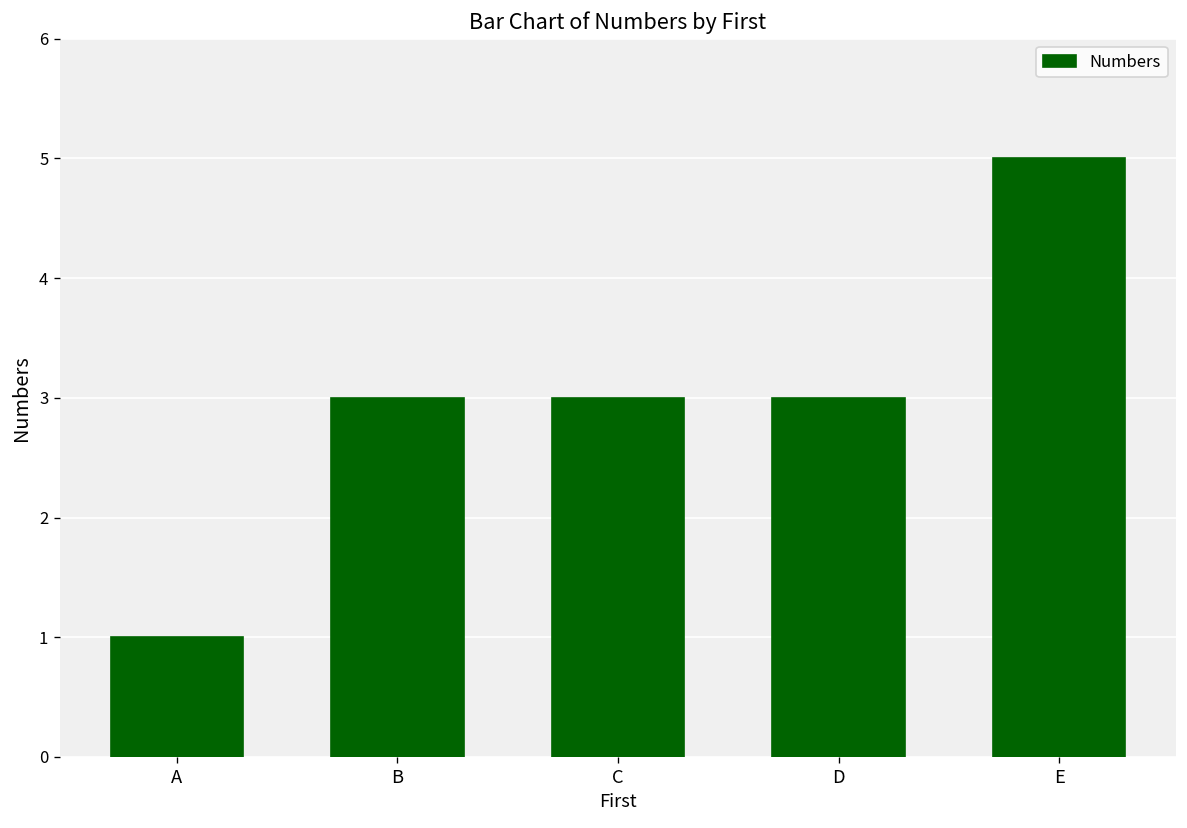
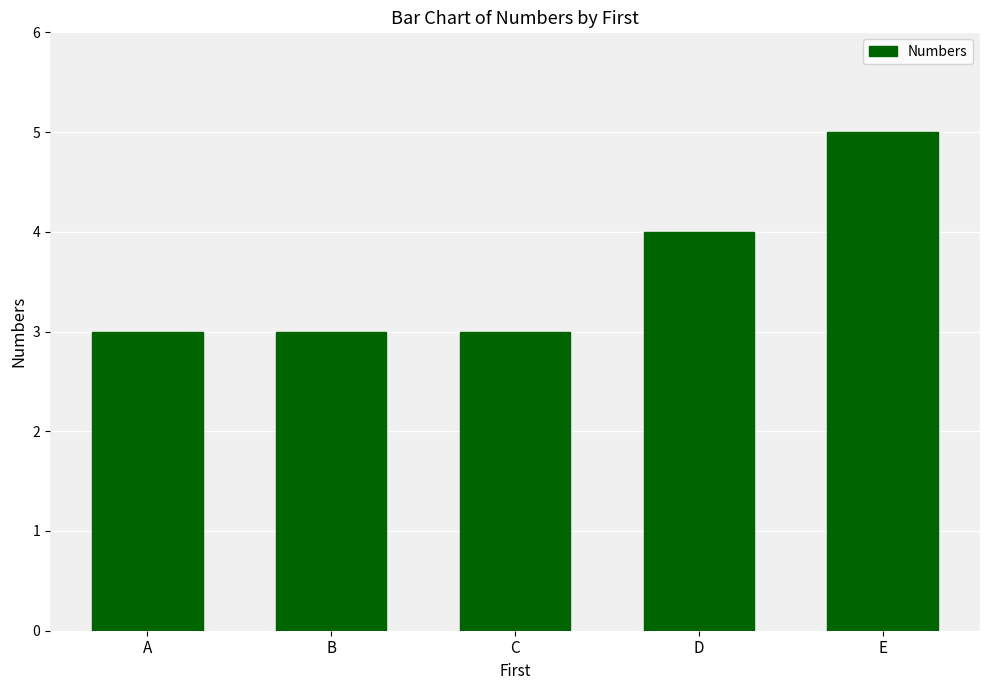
  {
-   "A": 1,
+   "A": 3,
    "B": 3,
    "C": 3,
-   "D": 3,
+   "D": 4,
    "E": 5
  }
